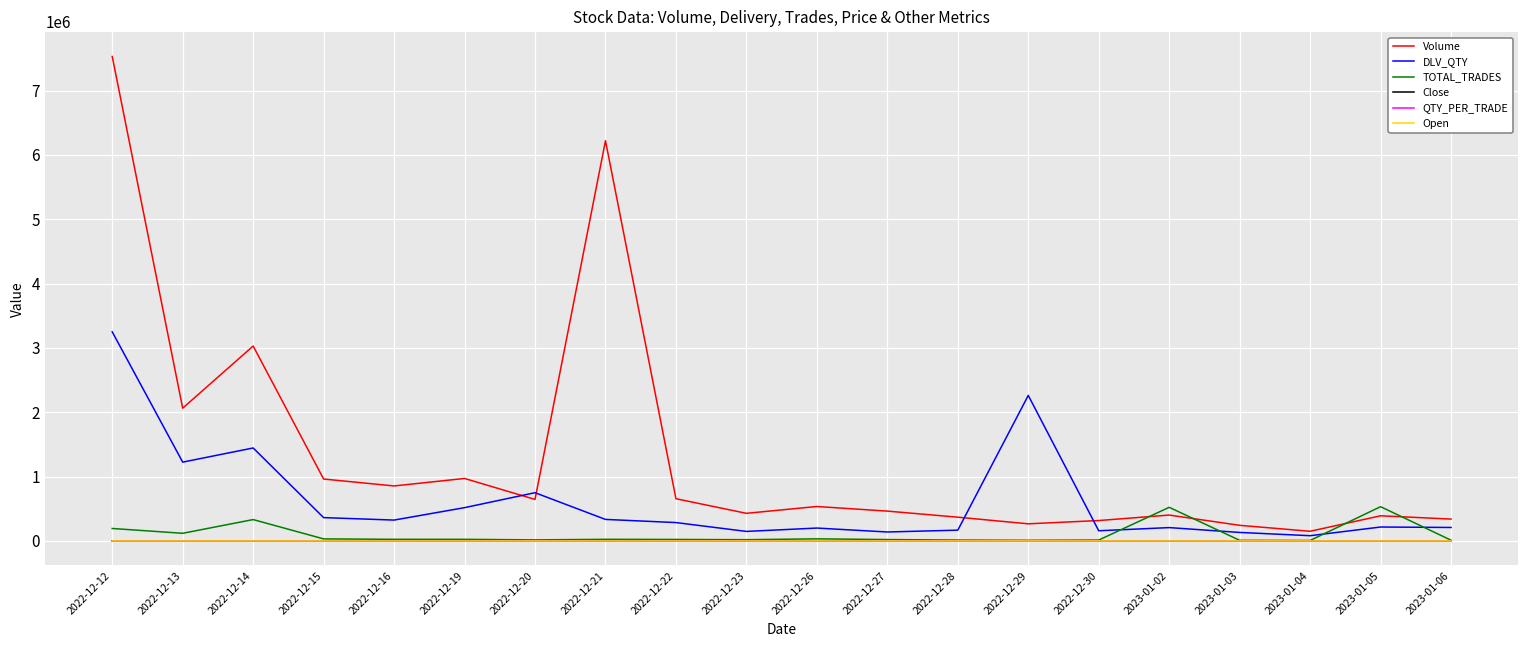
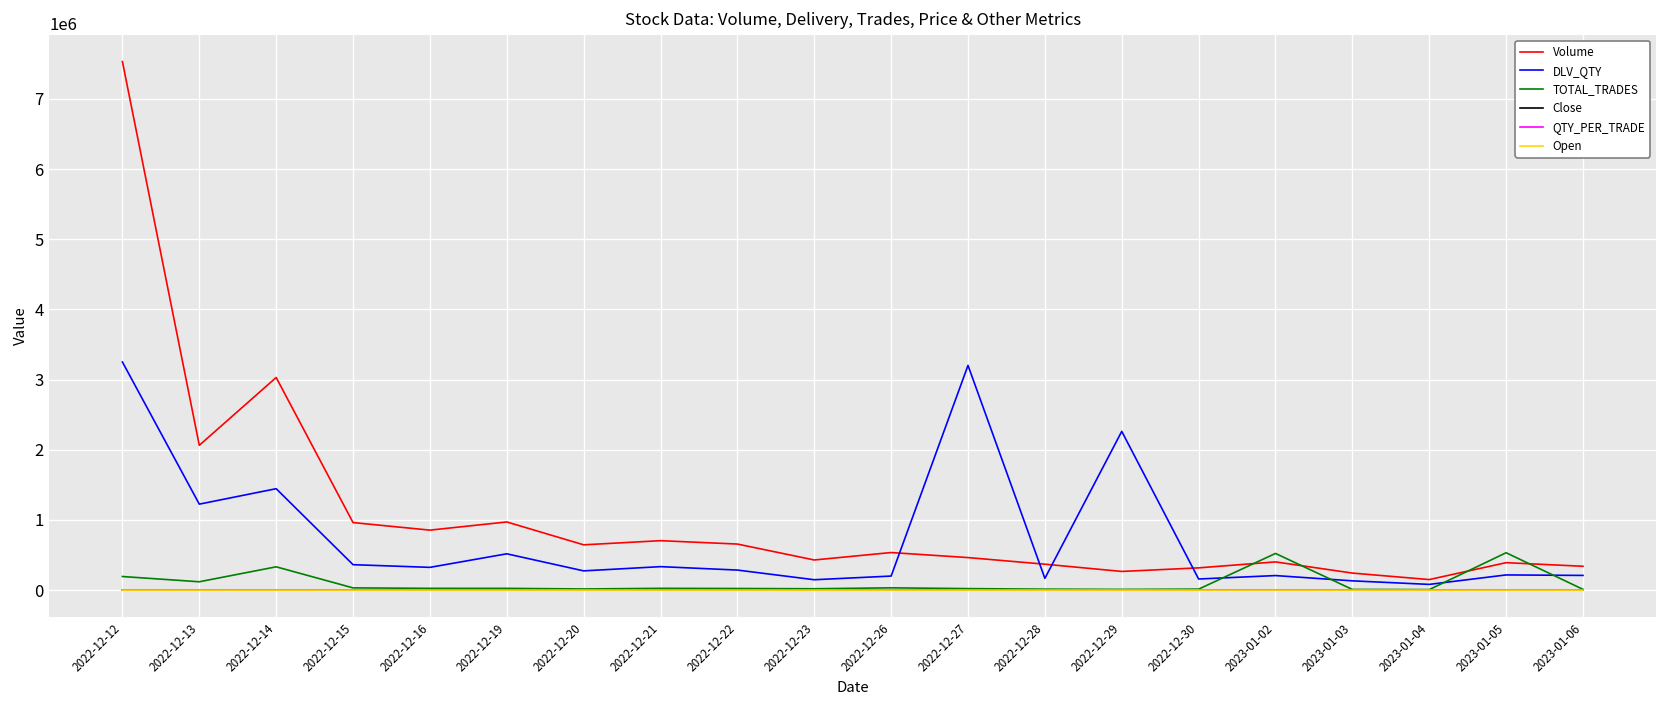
  {
    "Volume": {
      "2022-12-12": 7500000,
      "2022-12-13": 2100000,
      "2022-12-14": 3000000,
      "2022-12-15": 1000000,
      "2022-12-16": 900000,
      "2022-12-19": 1000000,
      "2022-12-20": 600000,
-     "2022-12-21": 6200000,
+     "2022-12-21": 700000,
      "2022-12-22": 700000,
      "2022-12-23": 400000,
      "2022-12-26": 500000,
      "2022-12-27": 500000,
      "2022-12-28": 400000,
      "2022-12-29": 300000,
      "2022-12-30": 300000,
      "2023-01-02": 400000,
      "2023-01-03": 200000,
      "2023-01-04": 200000,
      "2023-01-05": 400000,
      "2023-01-06": 300000
    },
    "DLV_QTY": {
      "2022-12-12": 3300000,
      "2022-12-13": 1200000,
      "2022-12-14": 1400000,
      "2022-12-15": 400000,
      "2022-12-16": 300000,
      "2022-12-19": 500000,
-     "2022-12-20": 800000,
+     "2022-12-20": 300000,
      "2022-12-21": 300000,
      "2022-12-22": 300000,
      "2022-12-23": 100000,
      "2022-12-26": 200000,
-     "2022-12-27": 100000,
+     "2022-12-27": 3200000,
      "2022-12-28": 200000,
      "2022-12-29": 2300000,
      "2022-12-30": 200000,
      "2023-01-02": 200000,
      "2023-01-03": 100000,
      "2023-01-04": 100000,
      "2023-01-05": 200000,
      "2023-01-06": 200000
    },
    "TOTAL_TRADES": {
      "2022-12-12": 200000,
      "2022-12-13": 100000,
      "2022-12-14": 300000,
      "2023-01-02": 500000,
      "2023-01-05": 500000
    },
    "Open": {
      "2022-12-12": 0,
      "2022-12-13": 0,
      "2022-12-14": 0,
      "2023-01-02": 0,
      "2023-01-05": 0
    }
  }
